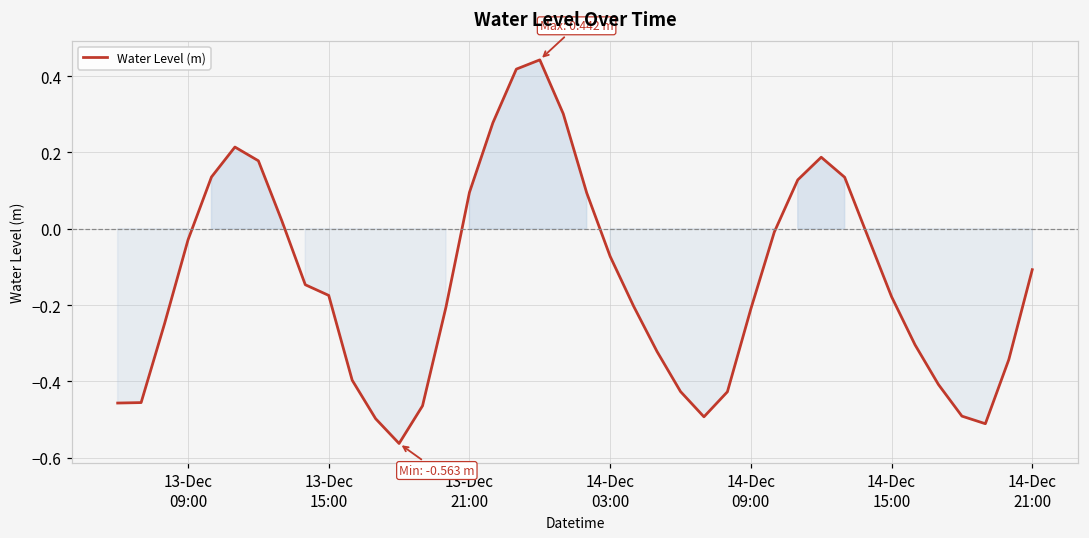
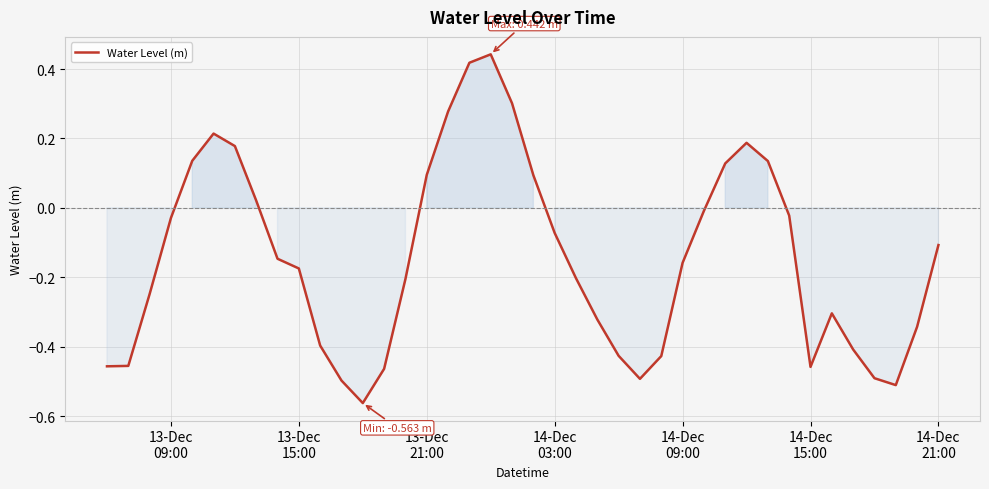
  {
    "13-Dec 09:00": -0.03,
    "13-Dec 15:00": -0.17,
    "13-Dec 21:00": 0.10,
    "14-Dec 03:00": -0.07,
-   "14-Dec 09:00": -0.21,
-   "14-Dec 15:00": -0.18,
+   "14-Dec 09:00": -0.16,
+   "14-Dec 15:00": -0.46,
    "14-Dec 21:00": -0.11
  }
